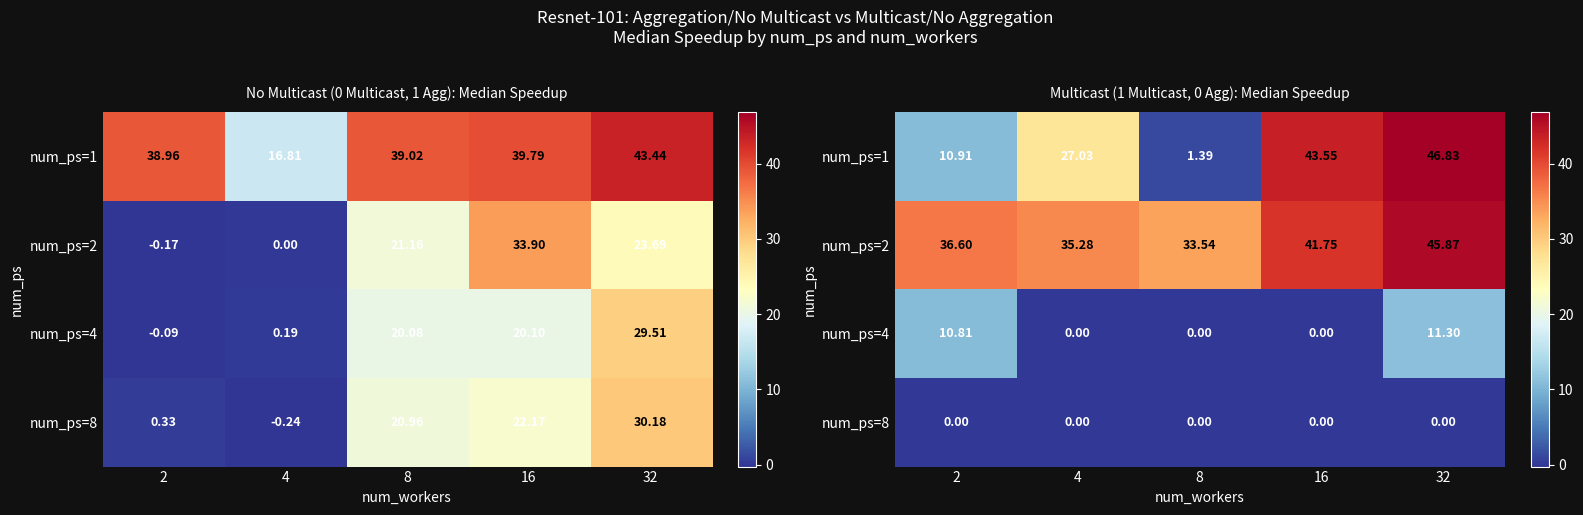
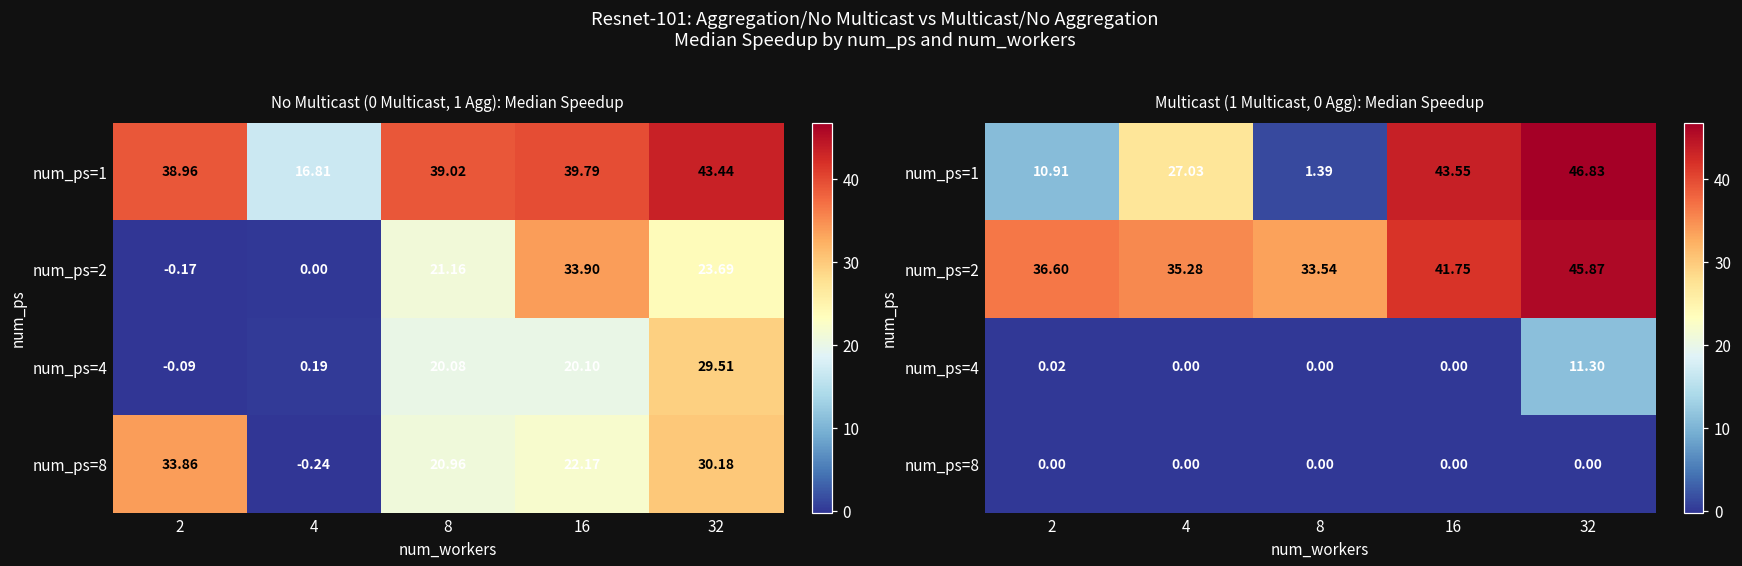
  {
    "No Multicast (0 Multicast, 1 Agg): Median Speedup": {
      "num_ps=1": {
        "2": 38.96,
        "4": 16.81,
        "8": 39.02,
        "16": 39.79,
        "32": 43.44
      },
      "num_ps=2": {
        "2": -0.17,
        "4": 0.00,
        "16": 33.90,
        "32": 23.69
      },
      "num_ps=4": {
        "2": -0.09,
        "4": 0.19,
        "32": 29.51
      },
      "num_ps=8": {
-       "2": 0.33,
+       "2": 33.86,
        "4": -0.24,
        "16": 22.17,
        "32": 30.18
      }
    },
    "Multicast (1 Multicast, 0 Agg): Median Speedup": {
      "num_ps=1": {
        "2": 10.91,
        "4": 27.03,
        "8": 1.39,
        "16": 43.55,
        "32": 46.83
      },
      "num_ps=2": {
        "2": 36.60,
        "4": 35.28,
        "8": 33.54,
        "16": 41.75,
        "32": 45.87
      },
      "num_ps=4": {
-       "2": 10.81,
+       "2": 0.02,
        "4": 0.00,
        "8": 0.00,
        "16": 0.00,
        "32": 11.30
      },
      "num_ps=8": {
        "2": 0.00,
        "4": 0.00,
        "8": 0.00,
        "16": 0.00,
        "32": 0.00
      }
    }
  }
